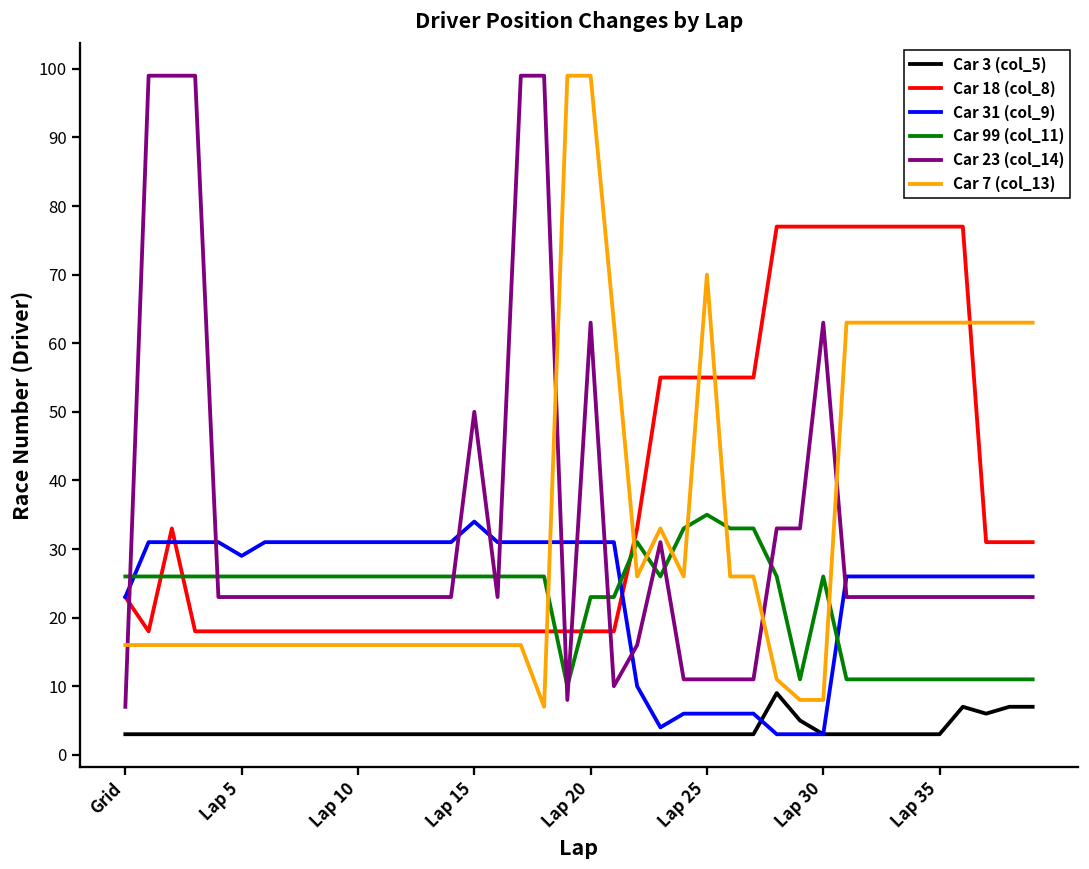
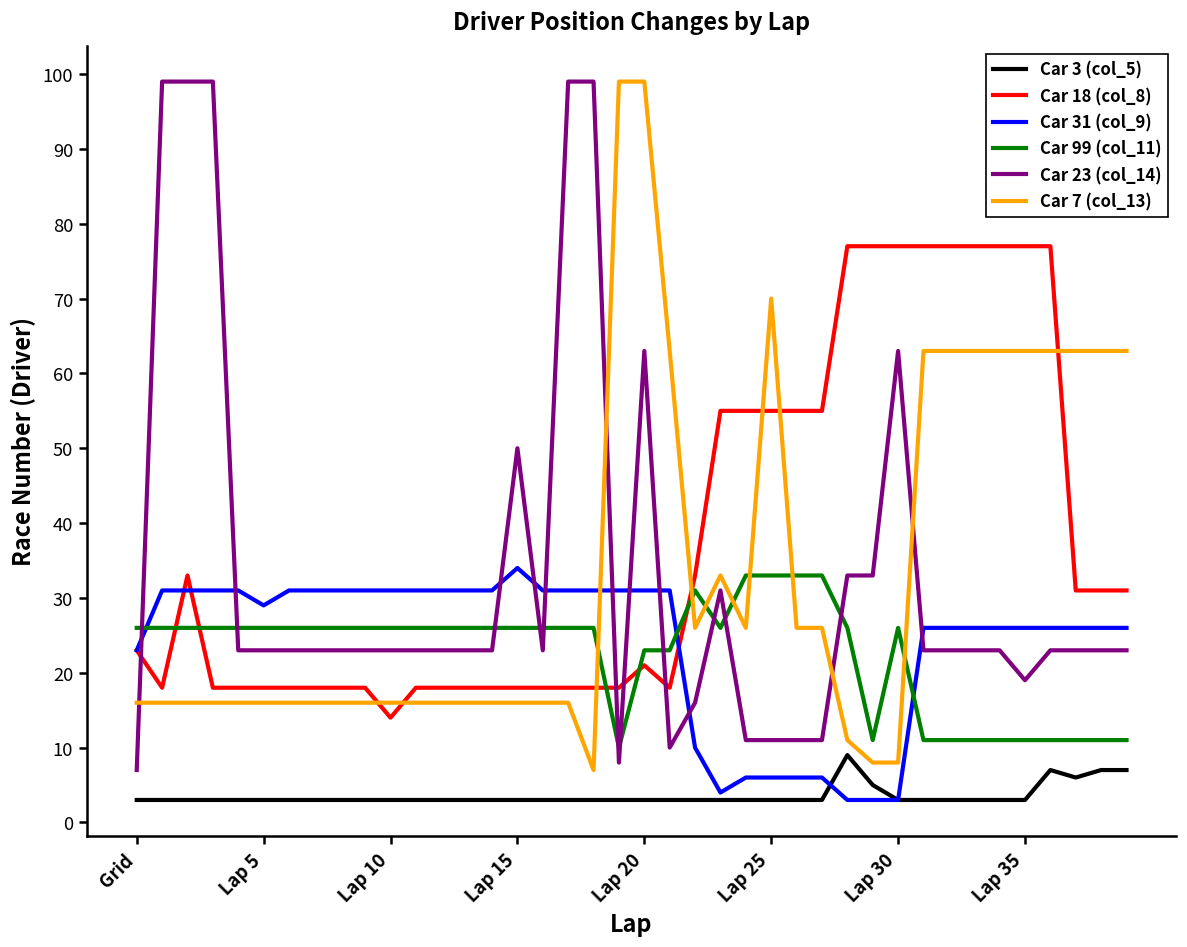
  {
    "Car 3 (col_5)": {
      "Grid": 3,
      "Lap 5": 3,
      "Lap 10": 3,
      "Lap 15": 3,
      "Lap 20": 3,
      "Lap 25": 3,
      "Lap 35": 3
    },
    "Car 18 (col_8)": {
      "Lap 5": 18,
-     "Lap 10": 18,
+     "Lap 10": 14,
      "Lap 15": 18,
-     "Lap 20": 18,
+     "Lap 20": 21,
      "Lap 25": 55,
      "Lap 30": 77,
      "Lap 35": 77
    },
    "Car 31 (col_9)": {
      "Lap 5": 29,
      "Lap 10": 31,
      "Lap 15": 34,
      "Lap 20": 31,
      "Lap 25": 6,
      "Lap 35": 26
    },
    "Car 99 (col_11)": {
      "Grid": 26,
      "Lap 5": 26,
      "Lap 10": 26,
      "Lap 15": 26,
      "Lap 20": 23,
-     "Lap 25": 35,
+     "Lap 25": 33,
      "Lap 30": 26,
      "Lap 35": 11
    },
    "Car 23 (col_14)": {
      "Grid": 7,
      "Lap 5": 23,
      "Lap 10": 23,
      "Lap 15": 50,
      "Lap 20": 63,
      "Lap 25": 11,
      "Lap 30": 63,
-     "Lap 35": 23
+     "Lap 35": 19
    },
    "Car 7 (col_13)": {
      "Grid": 16,
      "Lap 5": 16,
      "Lap 10": 16,
      "Lap 15": 16,
      "Lap 20": 99,
      "Lap 25": 70,
      "Lap 30": 8,
      "Lap 35": 63
    }
  }
